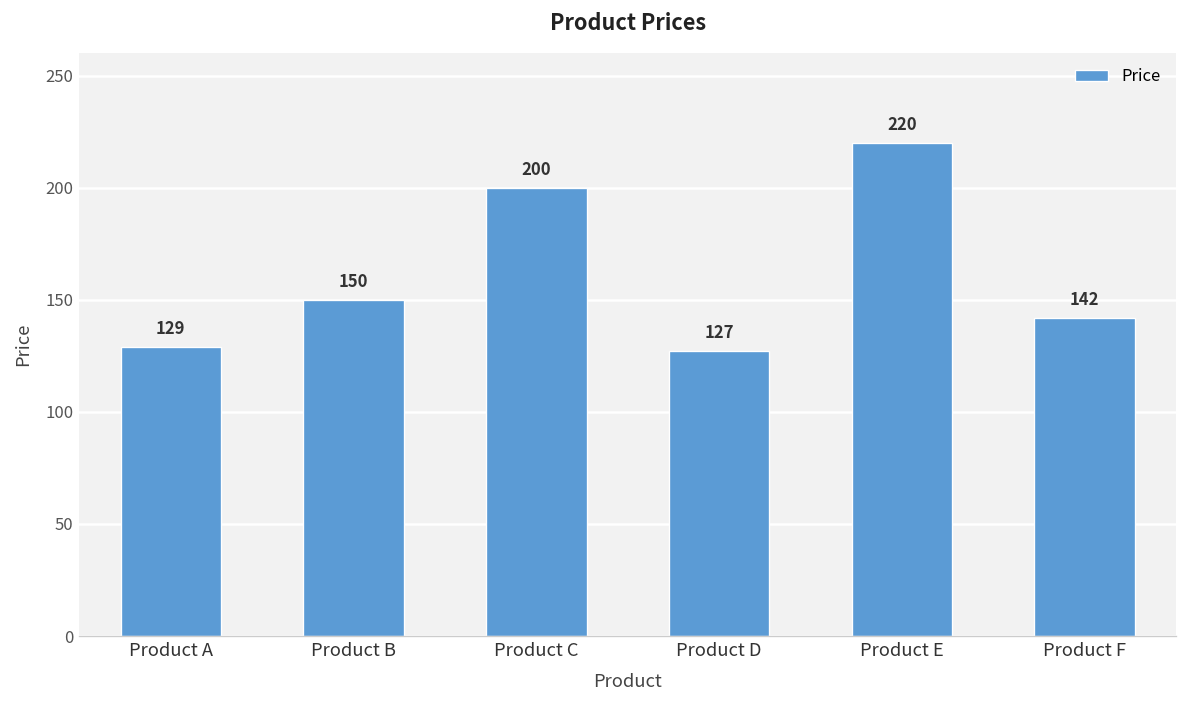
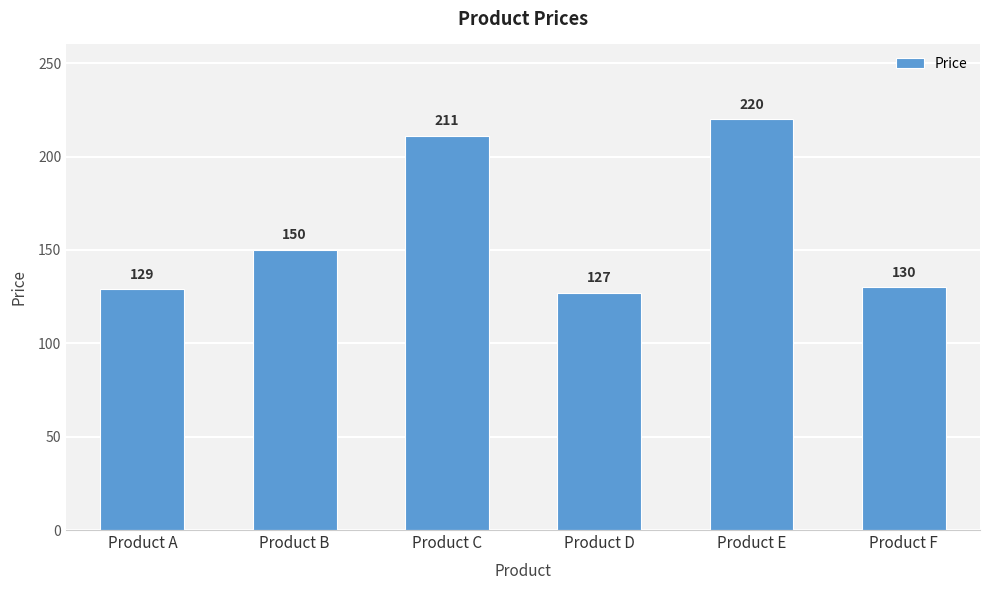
  {
    "Product A": 129,
    "Product B": 150,
-   "Product C": 200,
+   "Product C": 211,
    "Product D": 127,
    "Product E": 220,
-   "Product F": 142
+   "Product F": 130
  }
